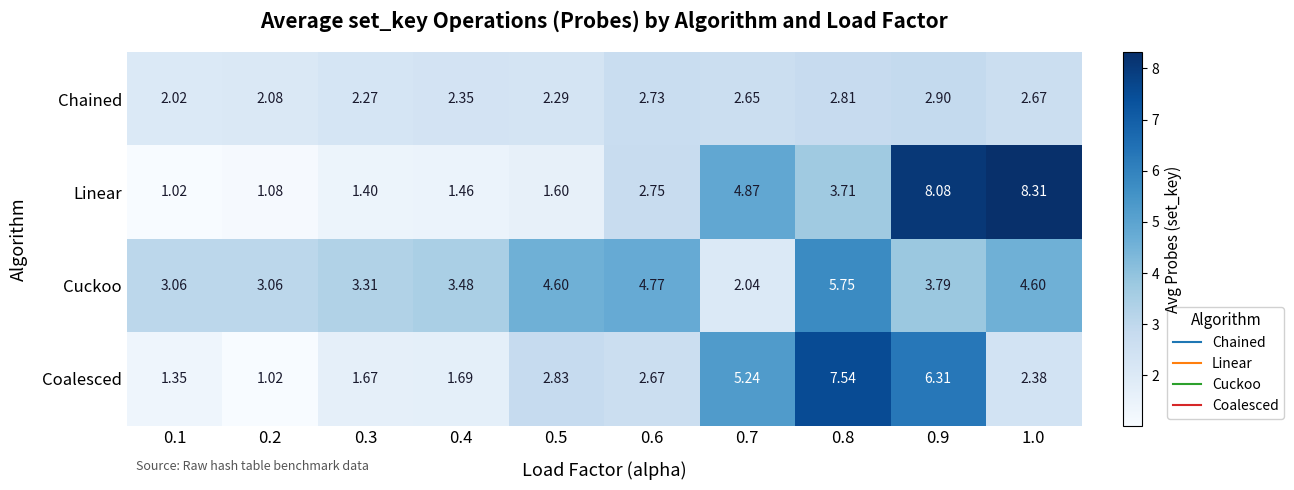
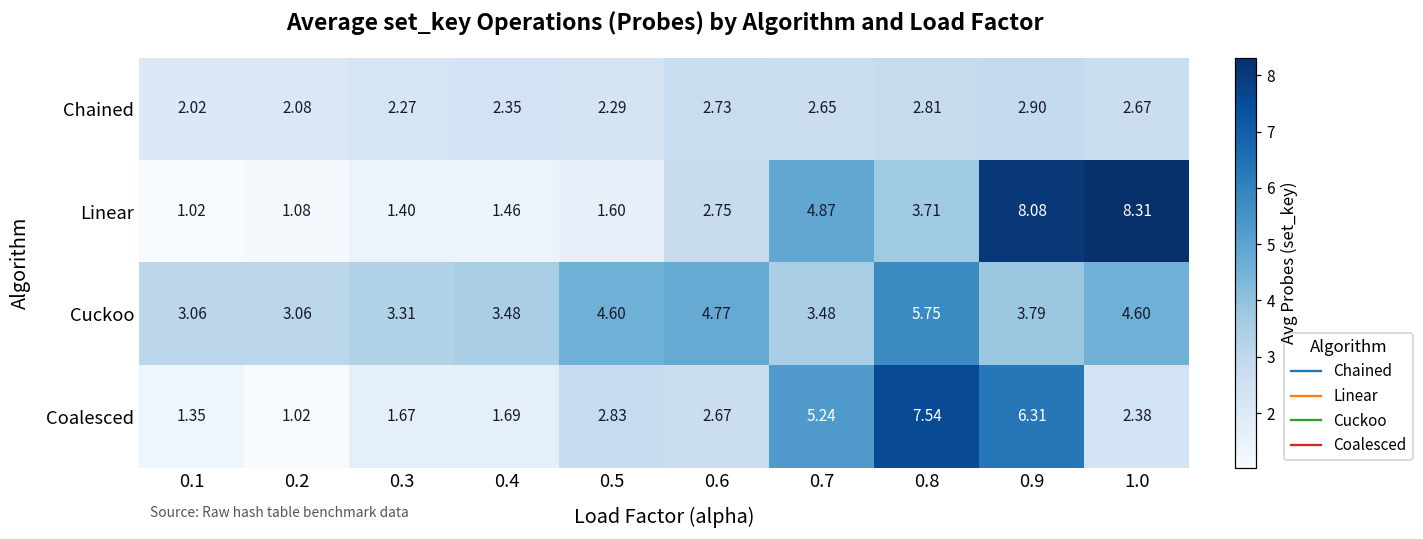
  {
    "Chained": {
      "0.1": 2.02,
      "0.2": 2.08,
      "0.3": 2.27,
      "0.4": 2.35,
      "0.5": 2.29,
      "0.6": 2.73,
      "0.7": 2.65,
      "0.8": 2.81,
      "0.9": 2.90,
      "1.0": 2.67
    },
    "Linear": {
      "0.1": 1.02,
      "0.2": 1.08,
      "0.3": 1.40,
      "0.4": 1.46,
      "0.5": 1.60,
      "0.6": 2.75,
      "0.7": 4.87,
      "0.8": 3.71,
      "0.9": 8.08,
      "1.0": 8.31
    },
    "Cuckoo": {
      "0.1": 3.06,
      "0.2": 3.06,
      "0.3": 3.31,
      "0.4": 3.48,
      "0.5": 4.60,
      "0.6": 4.77,
-     "0.7": 2.04,
+     "0.7": 3.48,
      "0.8": 5.75,
      "0.9": 3.79,
      "1.0": 4.60
    },
    "Coalesced": {
      "0.1": 1.35,
      "0.2": 1.02,
      "0.3": 1.67,
      "0.4": 1.69,
      "0.5": 2.83,
      "0.6": 2.67,
      "0.7": 5.24,
      "0.8": 7.54,
      "0.9": 6.31,
      "1.0": 2.38
    }
  }
